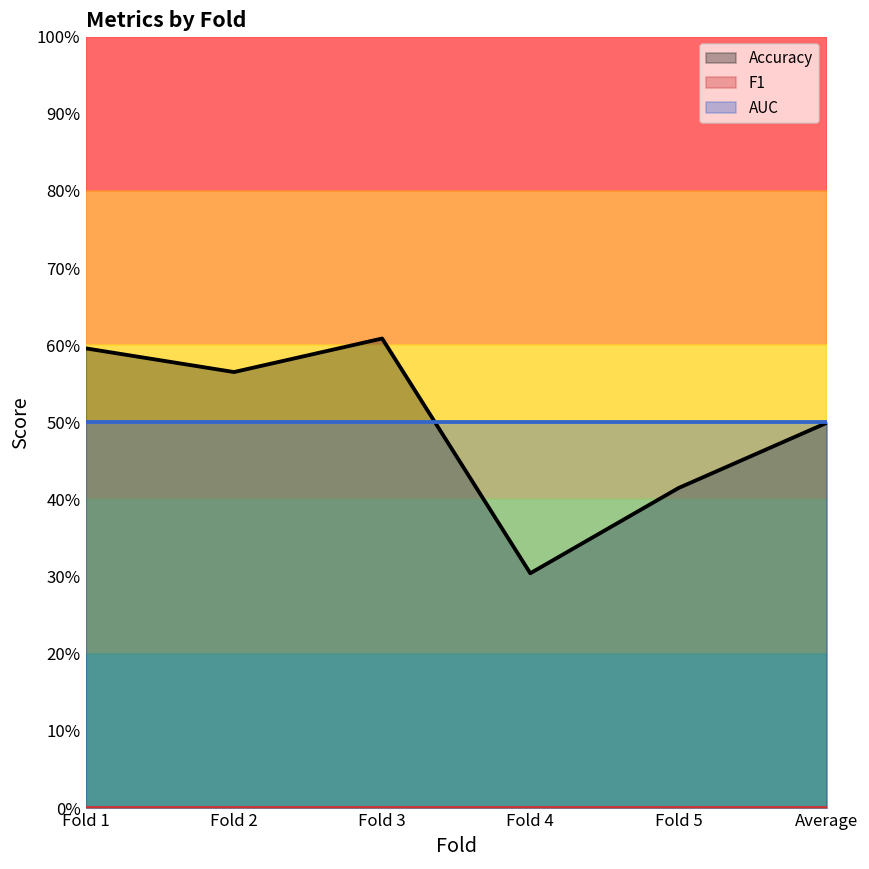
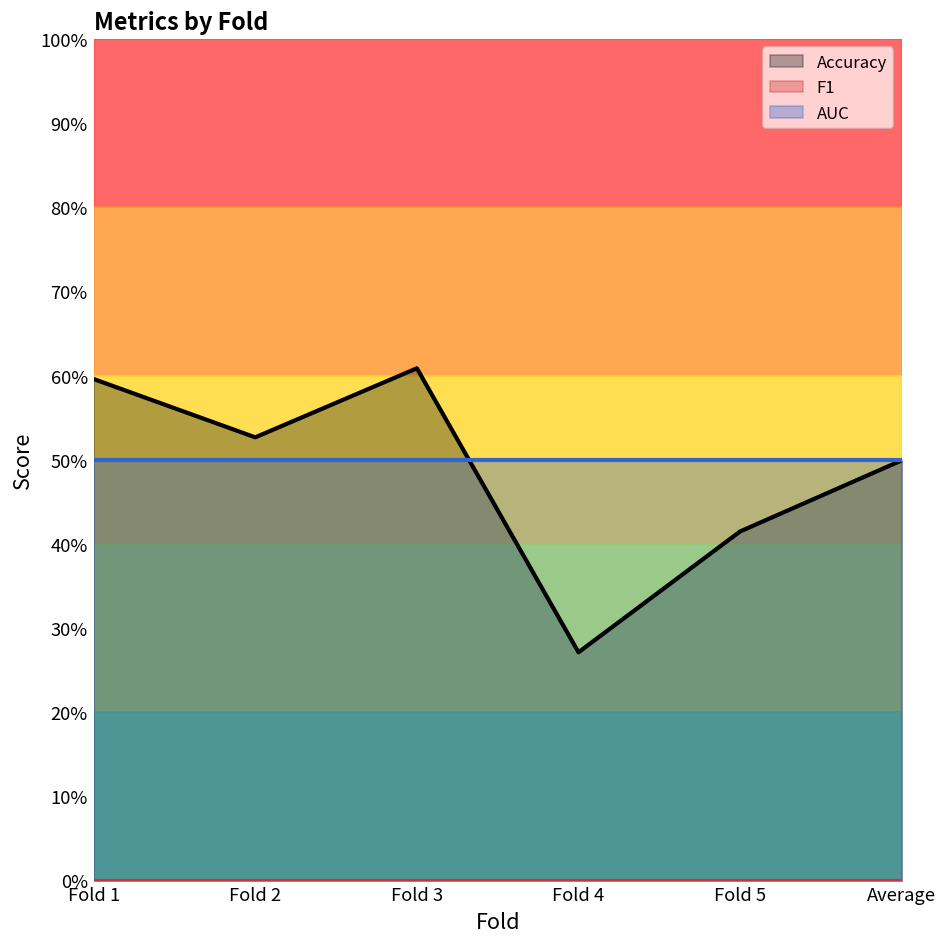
  {
    "Accuracy": {
      "Fold 1": "60%",
-     "Fold 2": "57%",
+     "Fold 2": "53%",
      "Fold 3": "61%",
-     "Fold 4": "30%",
+     "Fold 4": "27%",
      "Fold 5": "41%"
    },
    "F1": {
      "Fold 1": "0%",
      "Fold 2": "0%",
      "Fold 3": "0%",
      "Fold 4": "0%",
      "Fold 5": "0%",
      "Average": "0%"
    },
    "AUC": {
      "Fold 1": "50%",
      "Fold 2": "50%",
      "Fold 3": "50%",
      "Fold 4": "50%",
      "Fold 5": "50%"
    }
  }
